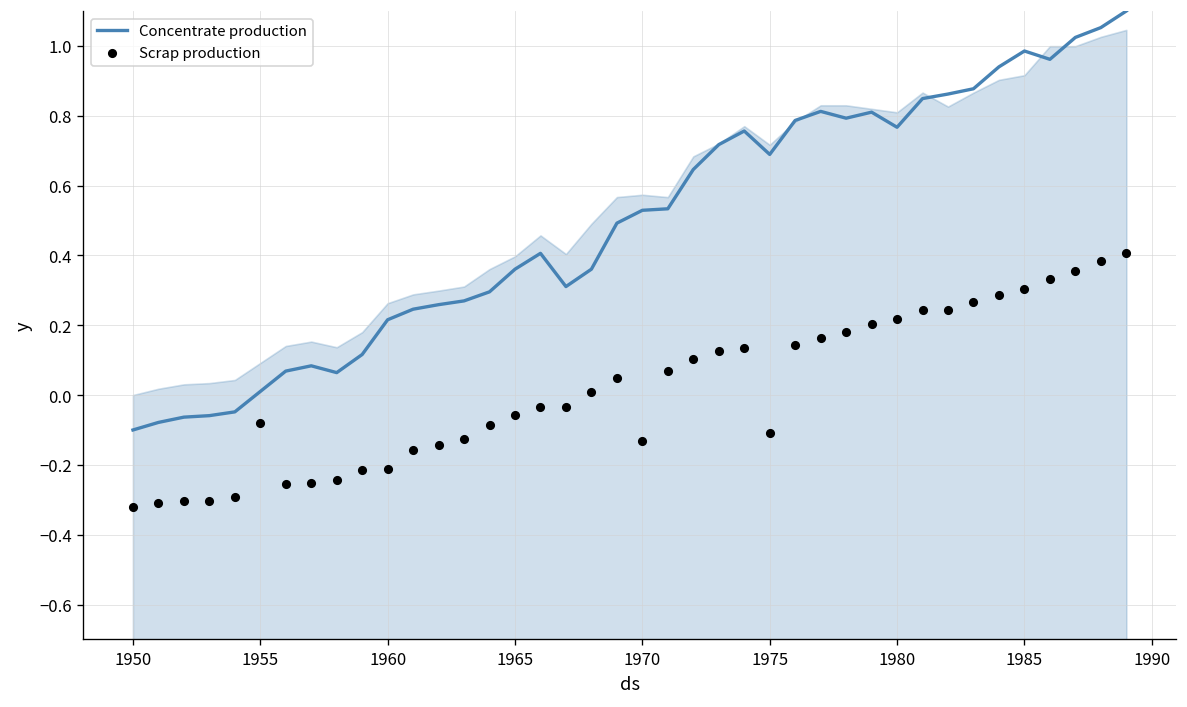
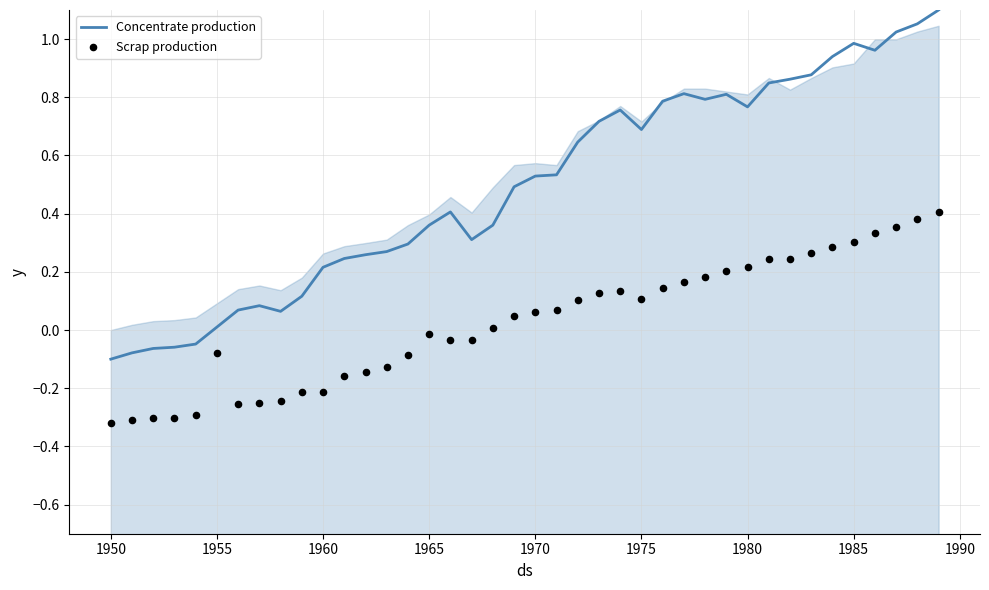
  {
    "Scrap production": {
-     "1965": -0.06,
-     "1970": -0.13,
-     "1975": -0.11
+     "1965": -0.01,
+     "1970": 0.06,
+     "1975": 0.11
    }
  }
